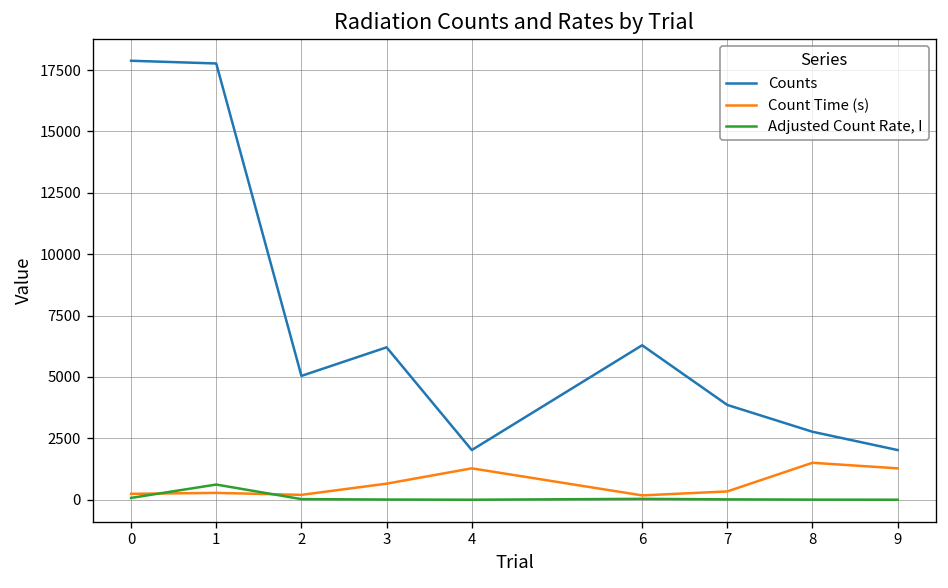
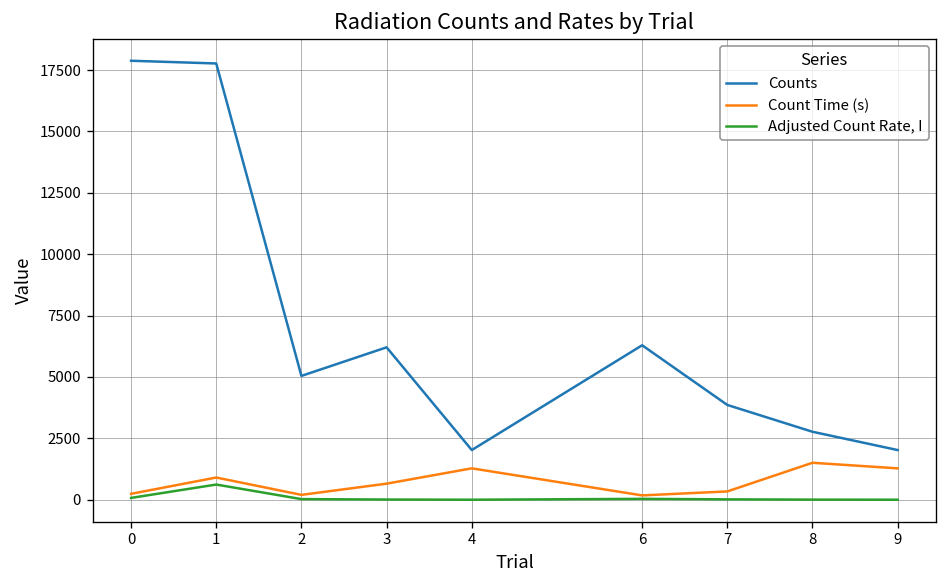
  {
    "Counts": {
      "0": 17900,
      "1": 17800,
      "2": 5000,
      "3": 6200,
      "4": 2000,
      "6": 6300,
      "7": 3900,
      "8": 2800,
      "9": 2000
    },
    "Count Time (s)": {
      "0": 200,
-     "1": 300,
+     "1": 900,
      "2": 200,
      "3": 700,
      "4": 1300,
      "6": 200,
      "7": 300,
      "8": 1500,
      "9": 1300
    },
    "Adjusted Count Rate, I": {
      "0": 100,
      "1": 600,
      "2": 0,
      "3": 0,
      "4": 0,
      "6": 0,
      "7": 0,
      "8": 0,
      "9": 0
    }
  }
